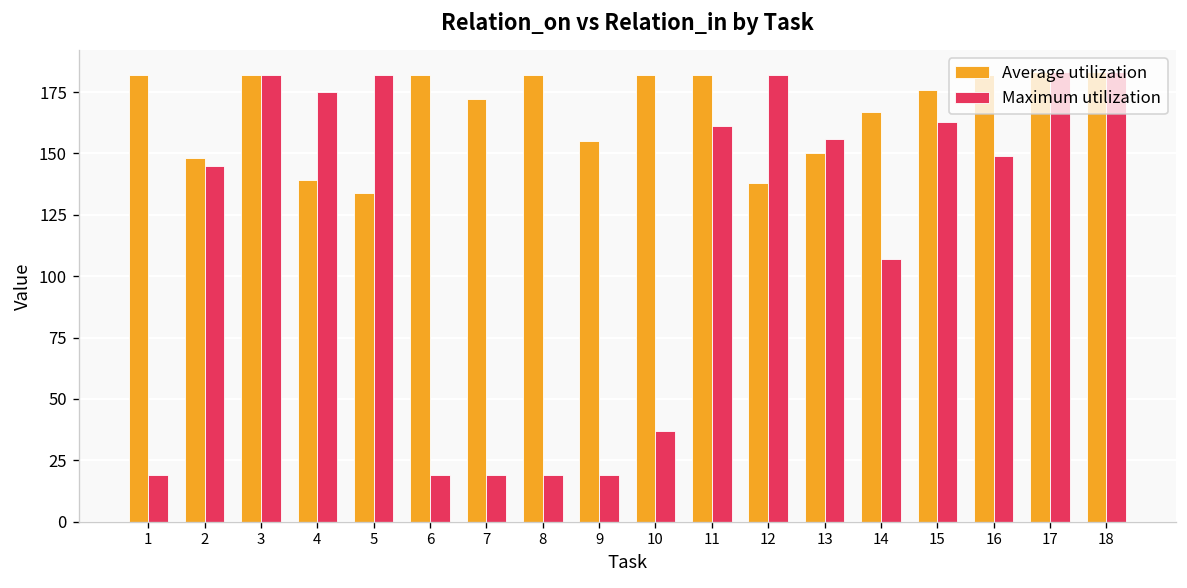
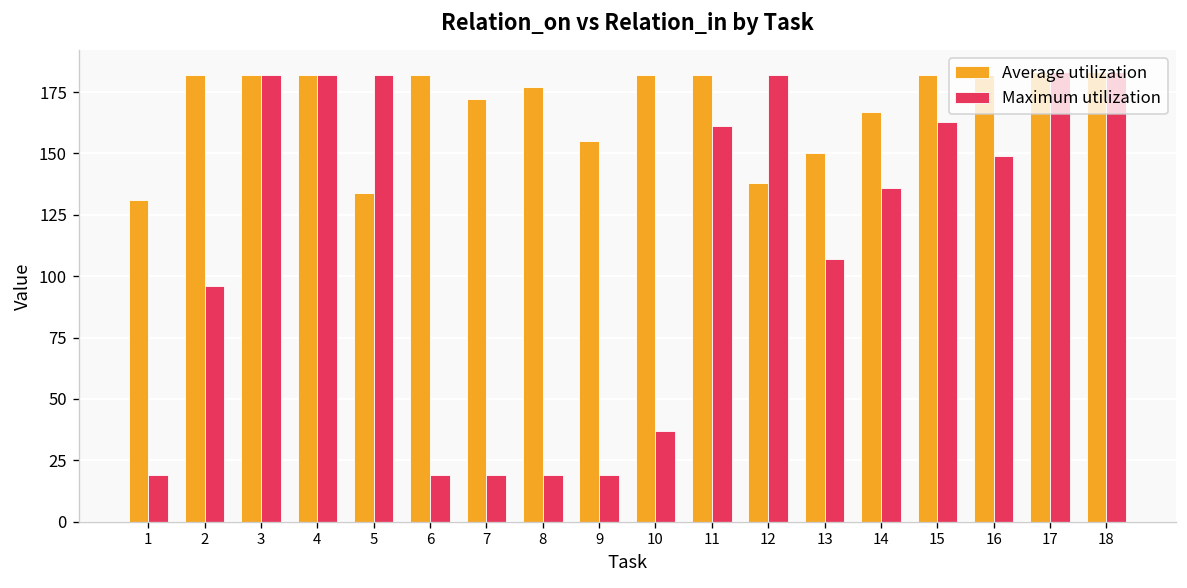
  {
    "Average utilization": {
-     "1": 182,
-     "2": 148,
+     "1": 131,
+     "2": 182,
      "3": 182,
-     "4": 139,
+     "4": 182,
      "5": 134,
      "6": 182,
      "7": 172,
-     "8": 182,
+     "8": 177,
      "9": 155,
      "10": 182,
      "11": 182,
      "12": 138,
      "13": 150,
      "14": 167,
-     "15": 176
+     "15": 182
    },
    "Maximum utilization": {
      "1": 19,
-     "2": 145,
+     "2": 96,
      "3": 182,
-     "4": 175,
+     "4": 182,
      "5": 182,
      "6": 19,
      "7": 19,
      "8": 19,
      "9": 19,
      "10": 37,
      "11": 161,
      "12": 182,
-     "13": 156,
-     "14": 107,
+     "13": 107,
+     "14": 136,
      "15": 163,
      "16": 149
    }
  }
